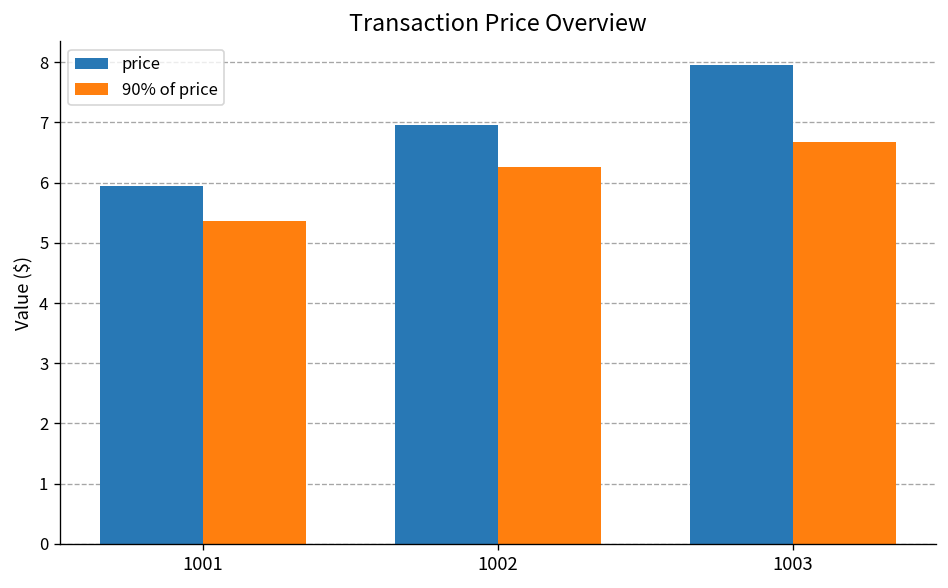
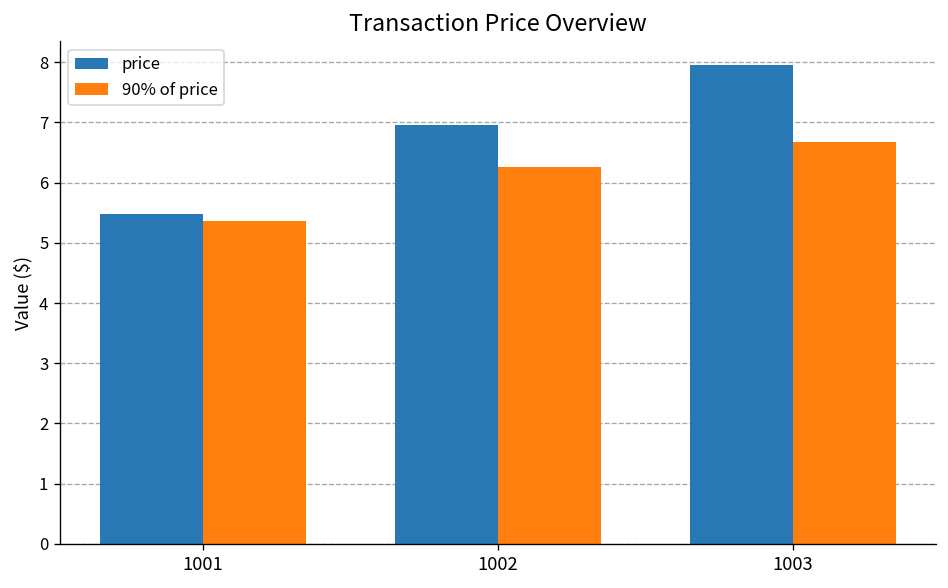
  {
    "price": {
-     "1001": 6.0,
+     "1001": 5.5,
      "1002": 7.0,
      "1003": 8.0
    },
    "90% of price": {
      "1001": 5.4,
      "1002": 6.3,
      "1003": 6.7
    }
  }
